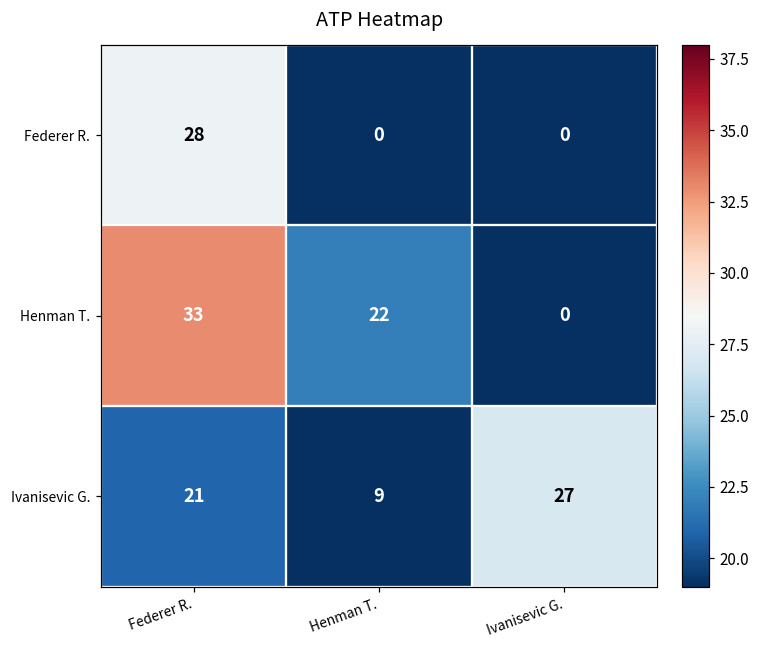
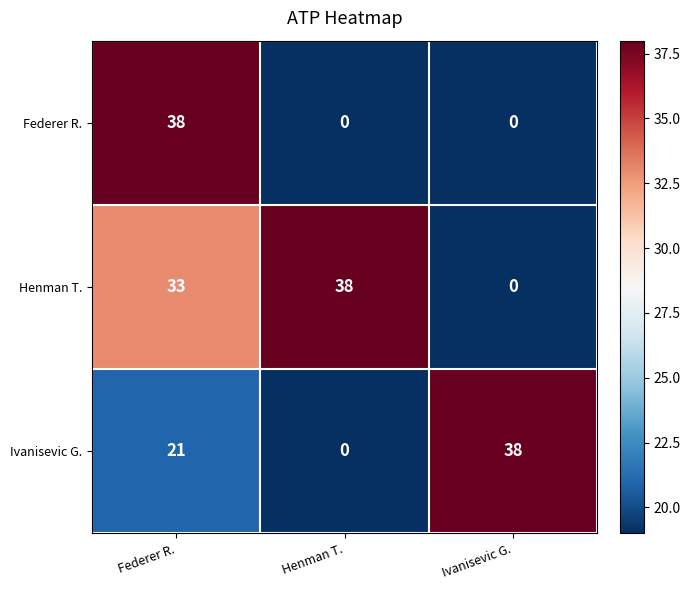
  {
    "Federer R.": {
-     "Federer R.": 28,
+     "Federer R.": 38,
      "Henman T.": 0,
      "Ivanisevic G.": 0
    },
    "Henman T.": {
      "Federer R.": 33,
-     "Henman T.": 22,
+     "Henman T.": 38,
      "Ivanisevic G.": 0
    },
    "Ivanisevic G.": {
      "Federer R.": 21,
-     "Henman T.": 9,
-     "Ivanisevic G.": 27
+     "Henman T.": 0,
+     "Ivanisevic G.": 38
    }
  }
